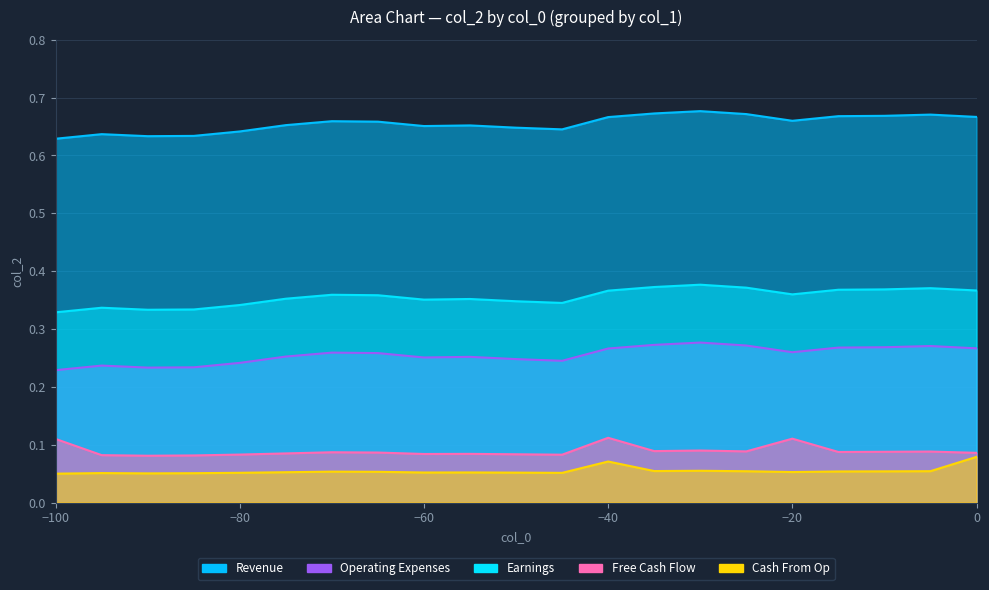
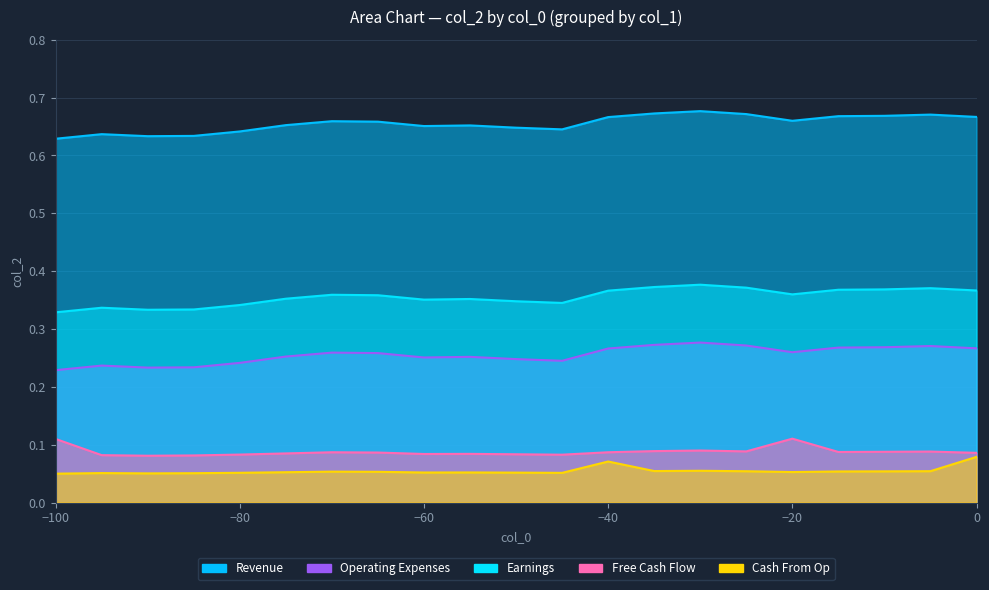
  {
    "Operating Expenses": {
      "−100": 0.23,
      "−80": 0.24,
      "−60": 0.25,
      "−40": 0.27,
      "−20": 0.26,
      "0": 0.27
    },
    "Free Cash Flow": {
      "−100": 0.11,
      "−80": 0.08,
      "−60": 0.08,
-     "−40": 0.11,
+     "−40": 0.09,
      "−20": 0.11,
      "0": 0.09
    },
    "Cash From Op": {
      "−100": 0.05,
      "−80": 0.05,
      "−60": 0.05,
      "−40": 0.07,
      "−20": 0.05,
      "0": 0.08
    }
  }
